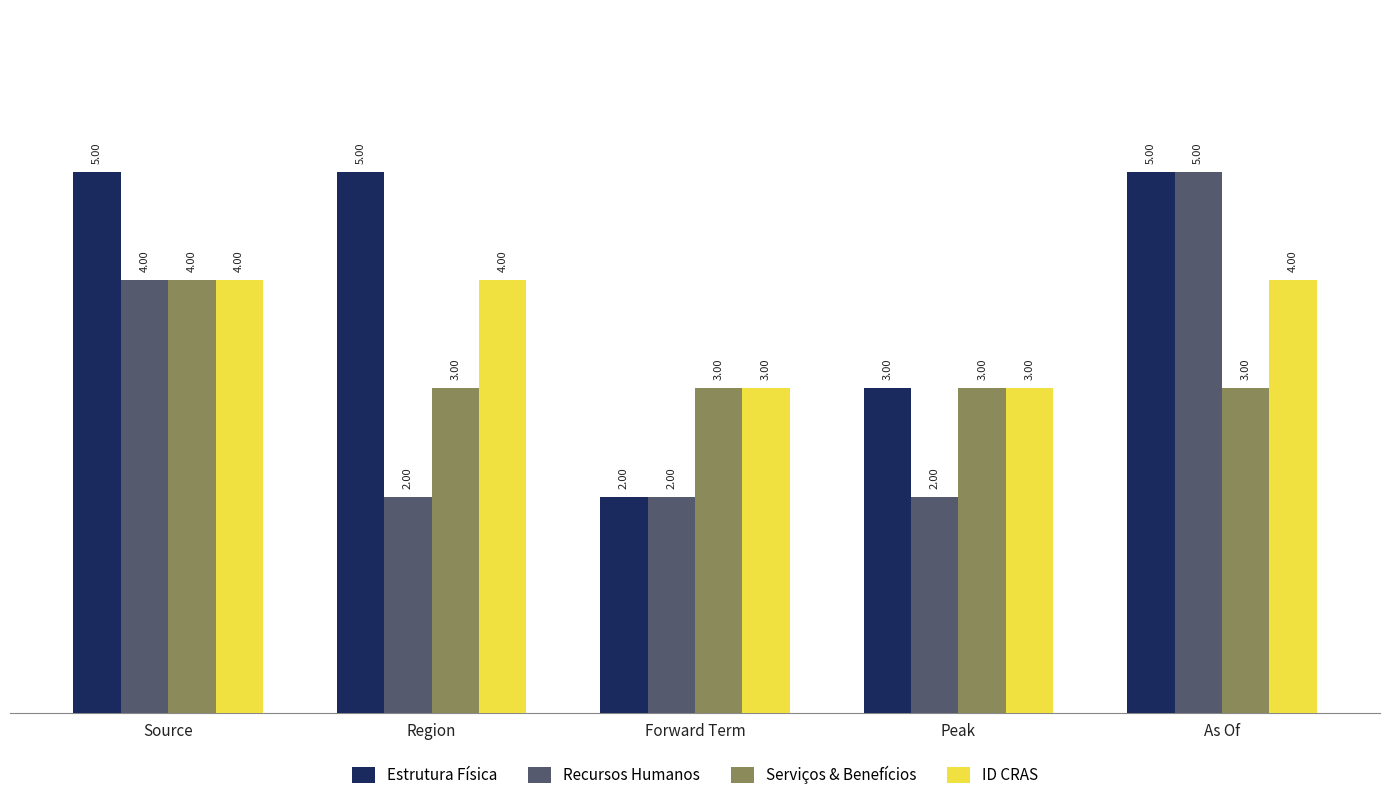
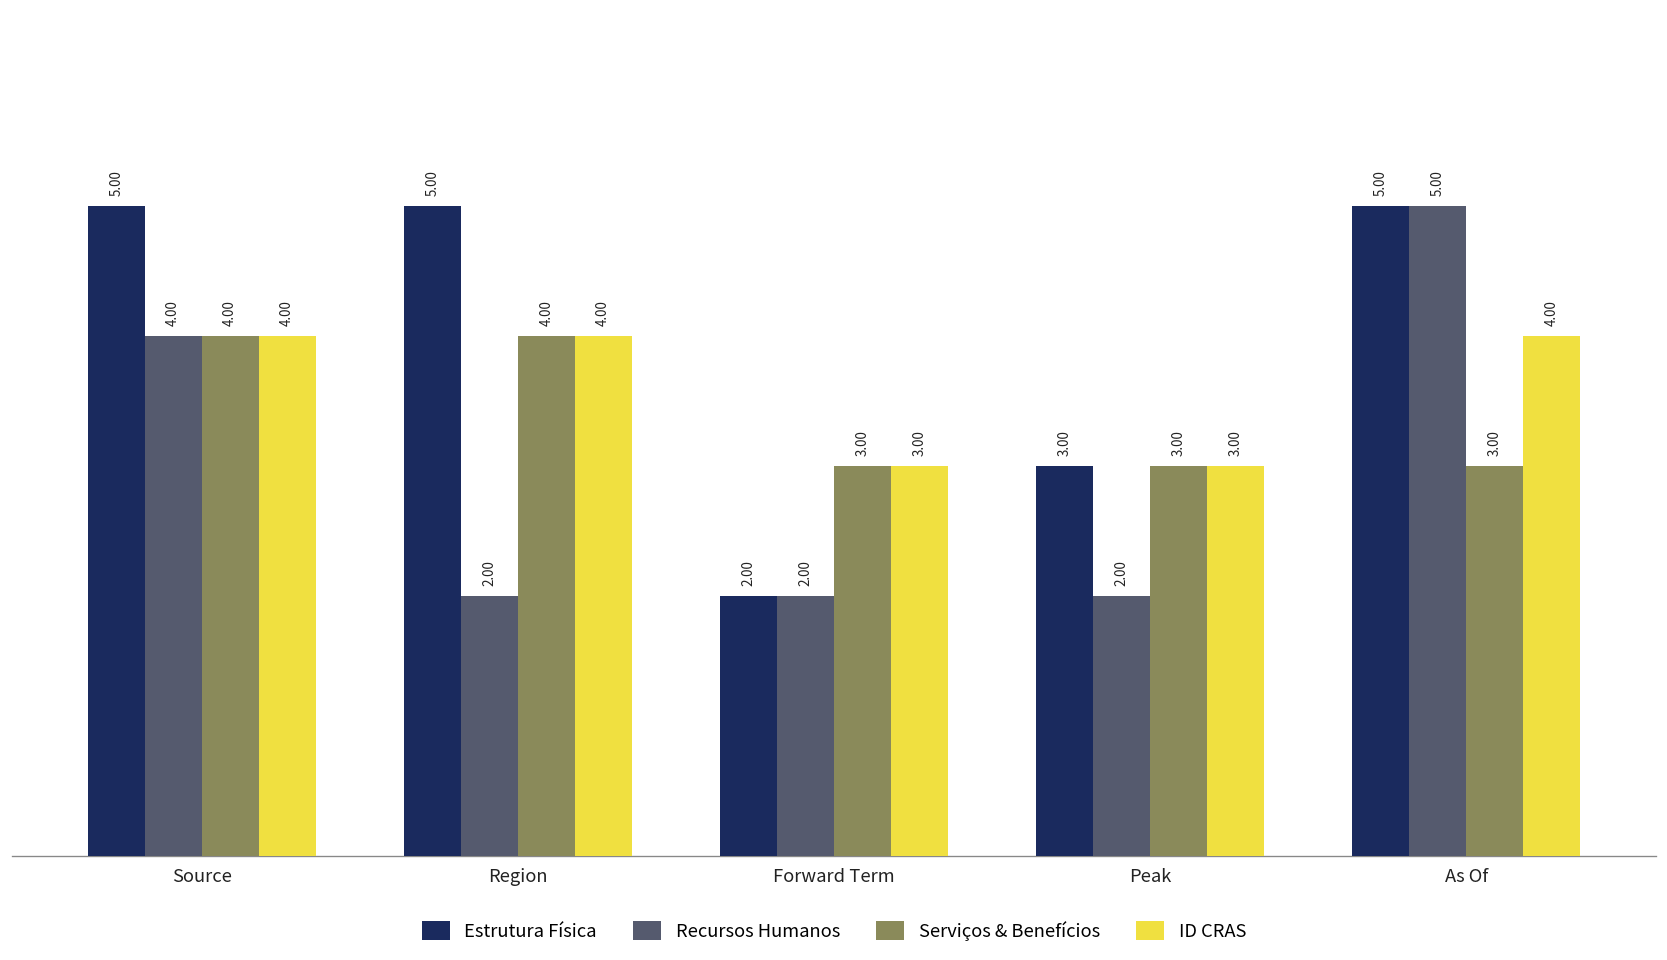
  {
    "Estrutura Física": {
      "Source": 5.00,
      "Region": 5.00,
      "Forward Term": 2.00,
      "Peak": 3.00,
      "As Of": 5.00
    },
    "Recursos Humanos": {
      "Source": 4.00,
      "Region": 2.00,
      "Forward Term": 2.00,
      "Peak": 2.00,
      "As Of": 5.00
    },
    "Serviços & Benefícios": {
      "Source": 4.00,
-     "Region": 3.00,
+     "Region": 4.00,
      "Forward Term": 3.00,
      "Peak": 3.00,
      "As Of": 3.00
    },
    "ID CRAS": {
      "Source": 4.00,
      "Region": 4.00,
      "Forward Term": 3.00,
      "Peak": 3.00,
      "As Of": 4.00
    }
  }
